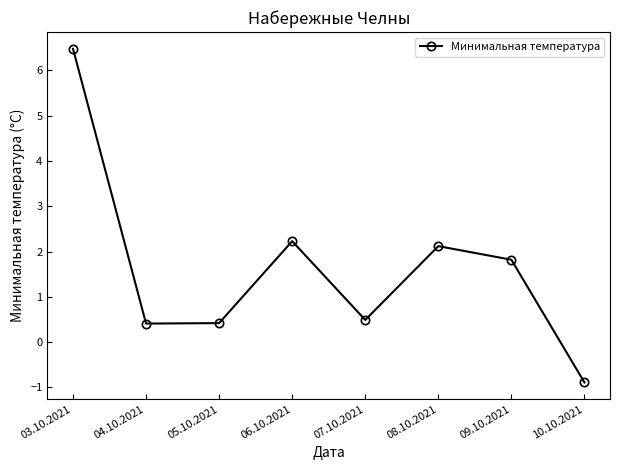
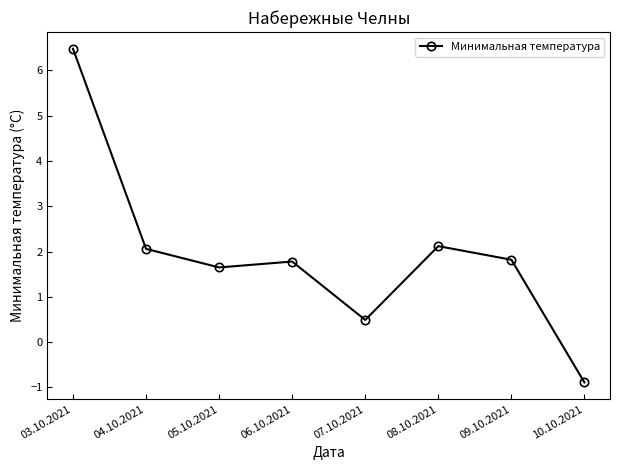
  {
    "03.10.2021": 6.5,
-   "04.10.2021": 0.4,
-   "05.10.2021": 0.4,
-   "06.10.2021": 2.2,
+   "04.10.2021": 2.1,
+   "05.10.2021": 1.7,
+   "06.10.2021": 1.8,
    "07.10.2021": 0.5,
    "08.10.2021": 2.1,
    "09.10.2021": 1.8,
    "10.10.2021": -0.9
  }
